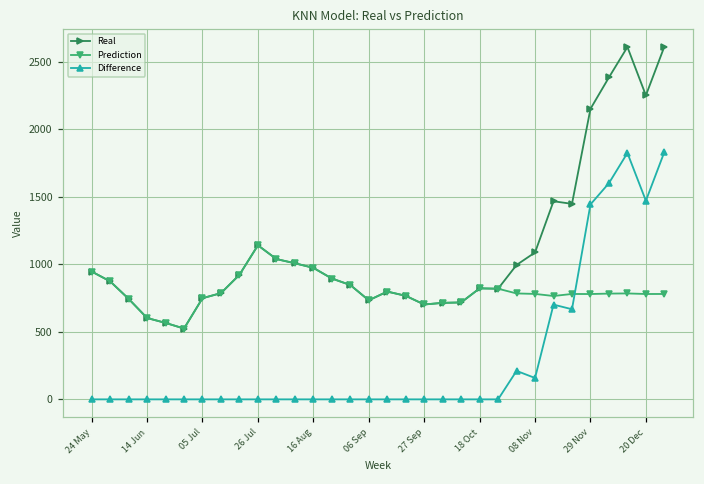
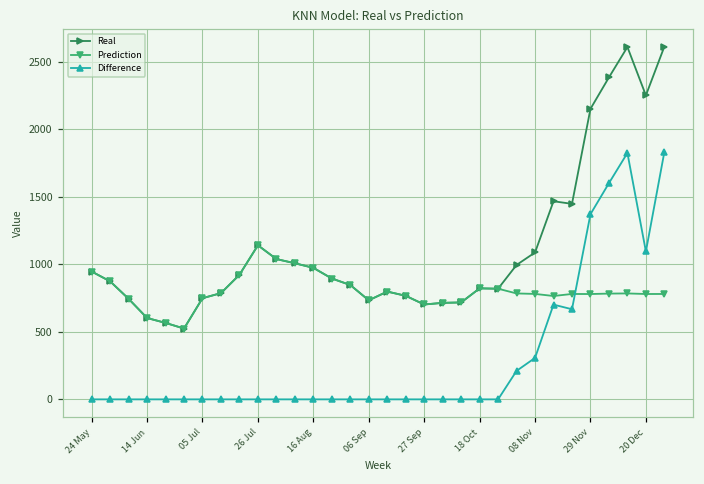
  {
    "Difference": {
      "24 May": 0,
      "14 Jun": 0,
      "05 Jul": 0,
      "26 Jul": 0,
      "16 Aug": 0,
      "06 Sep": 0,
      "27 Sep": 0,
      "18 Oct": 0,
-     "08 Nov": 160,
-     "29 Nov": 1440,
-     "20 Dec": 1470
+     "08 Nov": 310,
+     "29 Nov": 1370,
+     "20 Dec": 1090
    }
  }
